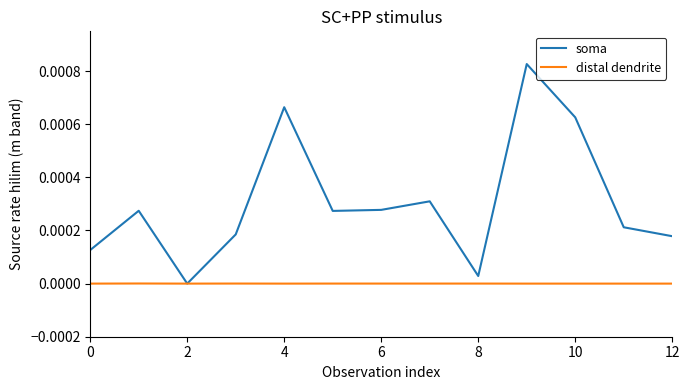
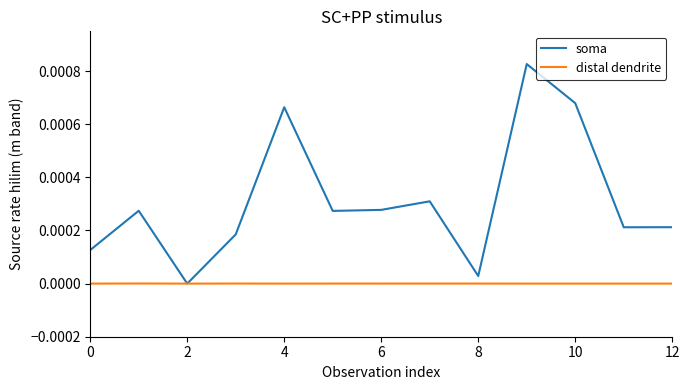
  {
    "soma": {
      "0": 0.00013,
      "4": 0.00066,
      "6": 0.00028,
      "8": 0.00003,
-     "10": 0.00063,
-     "12": 0.00018
+     "10": 0.00068,
+     "12": 0.00021
    },
    "distal dendrite": {
      "0": 0.00000,
      "4": 0.00000,
      "6": 0.00000,
      "8": 0.00000,
      "10": 0.00000,
      "12": 0.00000
    }
  }
